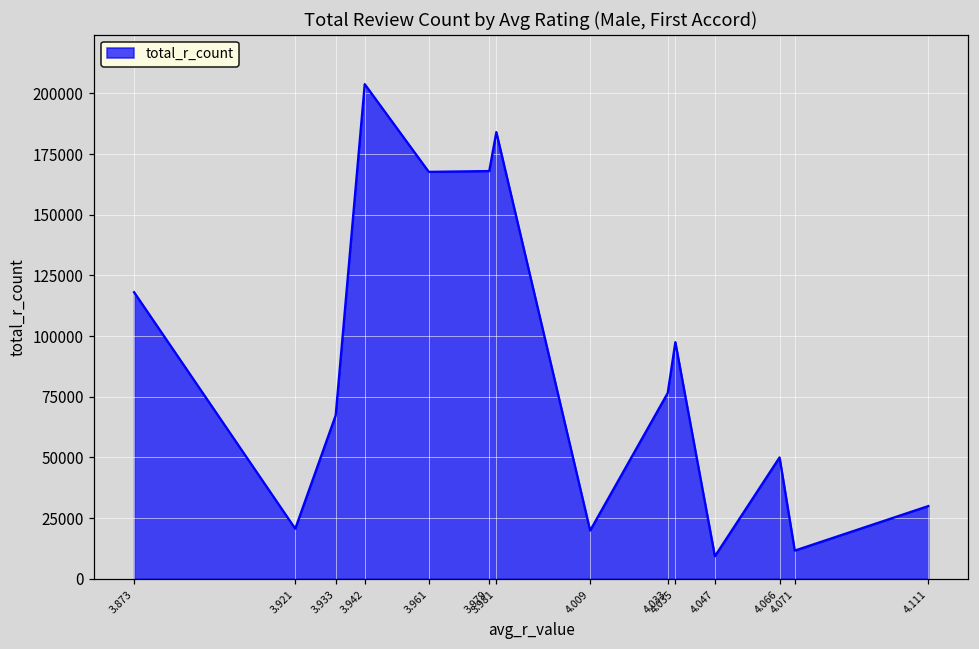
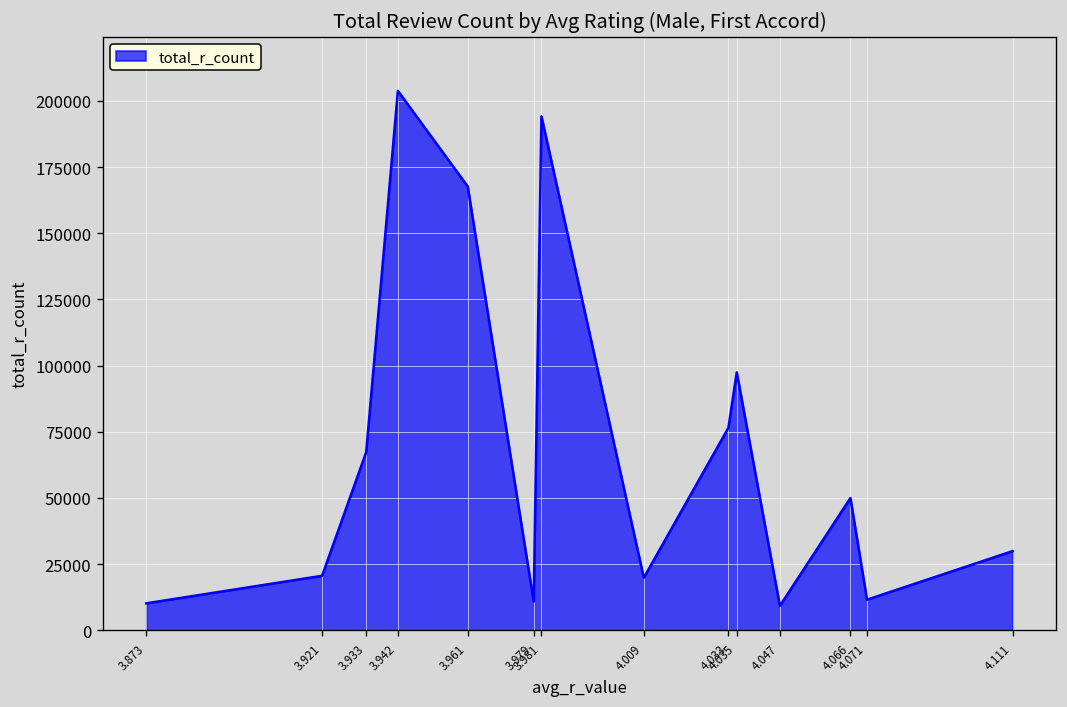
  {
-   "3.873": 118000,
+   "3.873": 10000,
    "3.921": 21000,
    "3.933": 67000,
    "3.942": 204000,
    "3.961": 168000,
-   "3.979": 168000,
-   "3.981": 184000,
+   "3.979": 11000,
+   "3.981": 194000,
    "4.009": 20000,
    "4.033": 77000,
    "4.035": 97000,
    "4.047": 9000,
    "4.066": 50000,
    "4.071": 12000,
    "4.111": 30000
  }
